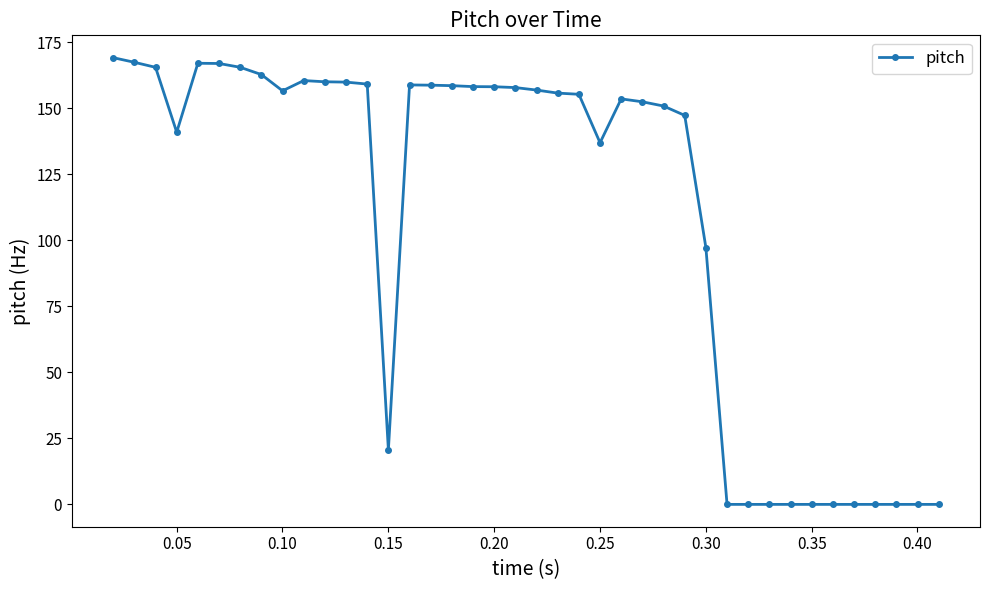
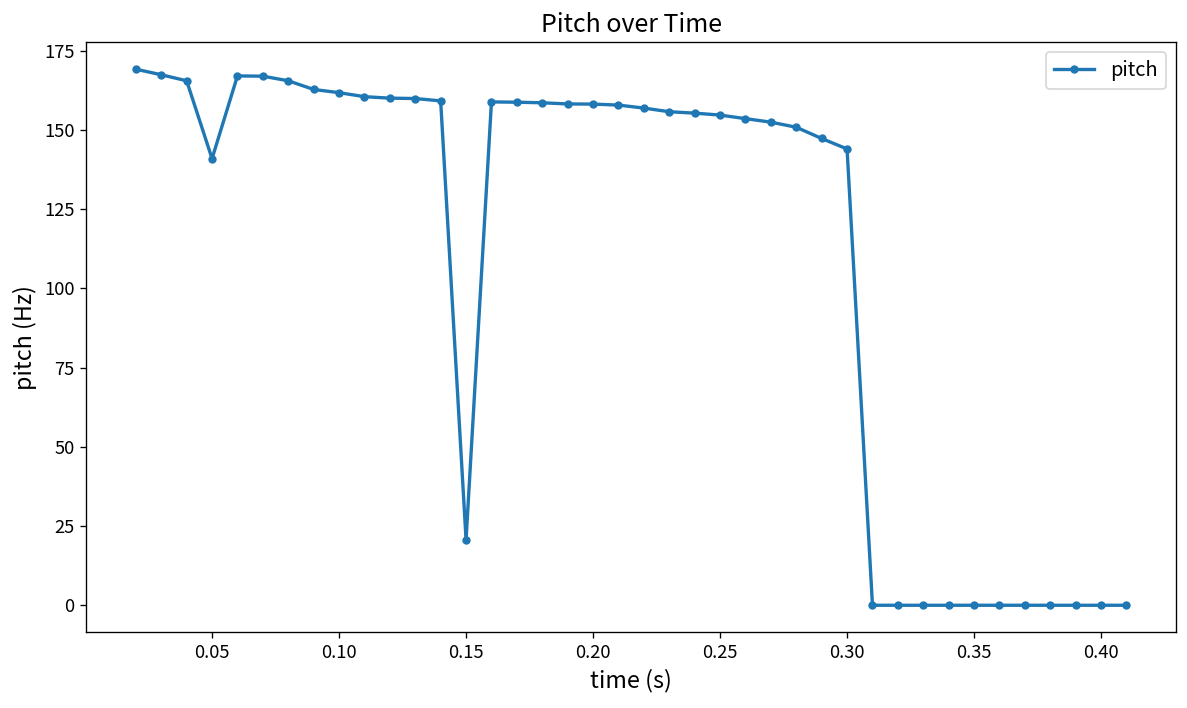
  {
    "0.05": 141,
-   "0.10": 157,
+   "0.10": 162,
    "0.15": 21,
    "0.20": 158,
-   "0.25": 137,
-   "0.30": 97,
+   "0.25": 155,
+   "0.30": 144,
    "0.35": 0,
    "0.40": 0
  }
